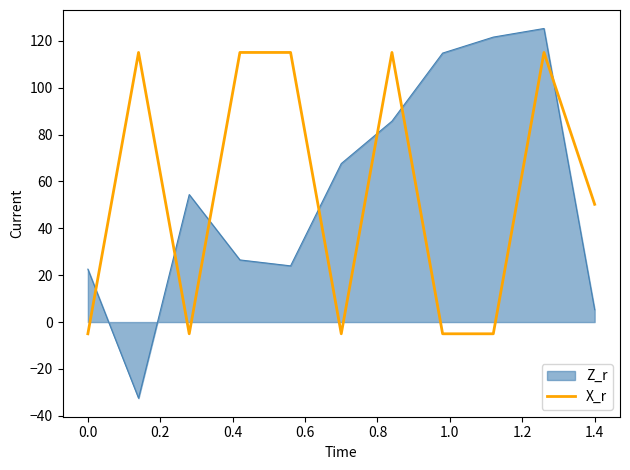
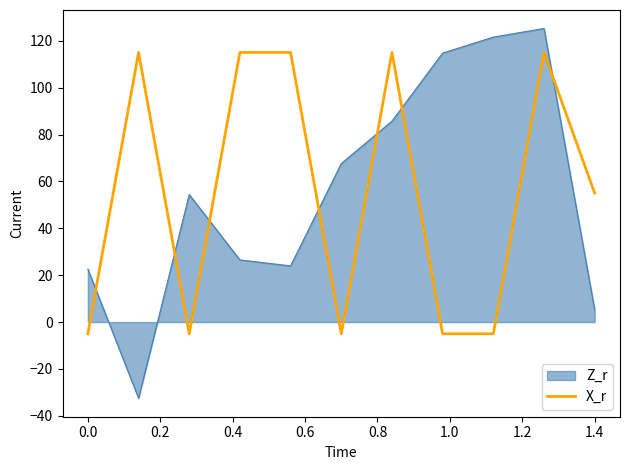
  {
    "X_r": {
      "0.0": -5,
-     "1.4": 50
+     "1.4": 55
    }
  }
